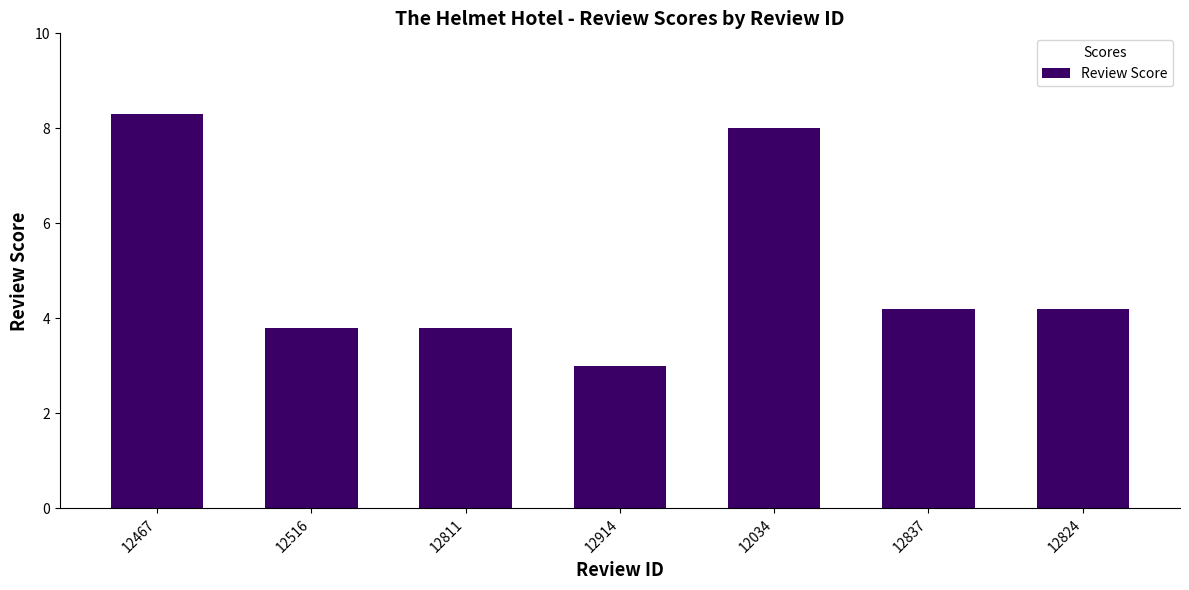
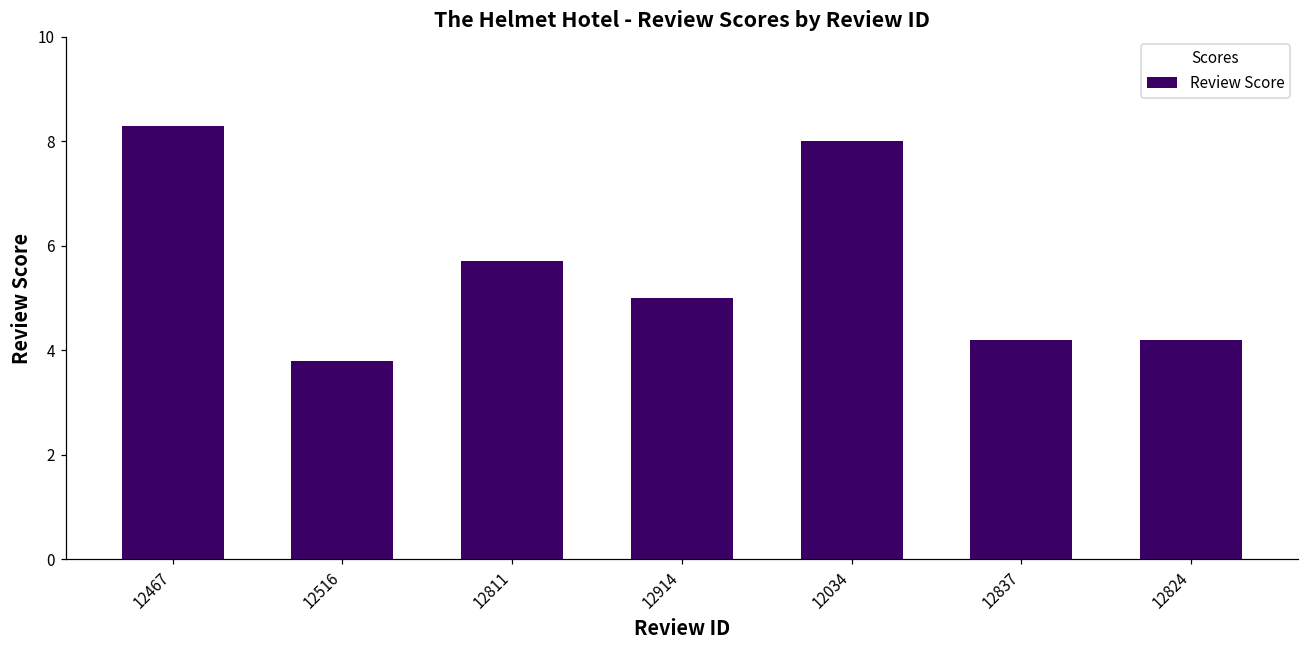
  {
    "12467": 8.3,
    "12516": 3.8,
-   "12811": 3.8,
-   "12914": 3,
+   "12811": 5.7,
+   "12914": 5,
    "12034": 8.0,
    "12837": 4.2,
    "12824": 4.2
  }
